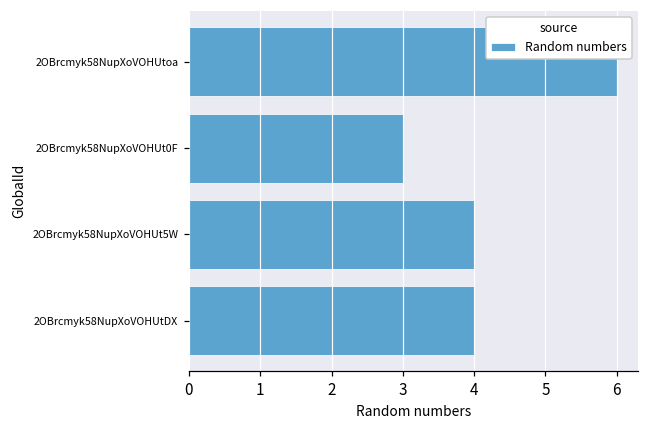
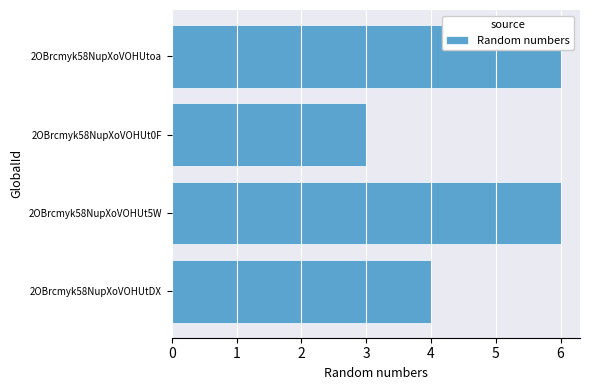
  {
    "2OBrcmyk58NupXoVOHUtoa": 6,
    "2OBrcmyk58NupXoVOHUt0F": 3,
-   "2OBrcmyk58NupXoVOHUt5W": 4,
+   "2OBrcmyk58NupXoVOHUt5W": 6,
    "2OBrcmyk58NupXoVOHUtDX": 4
  }
